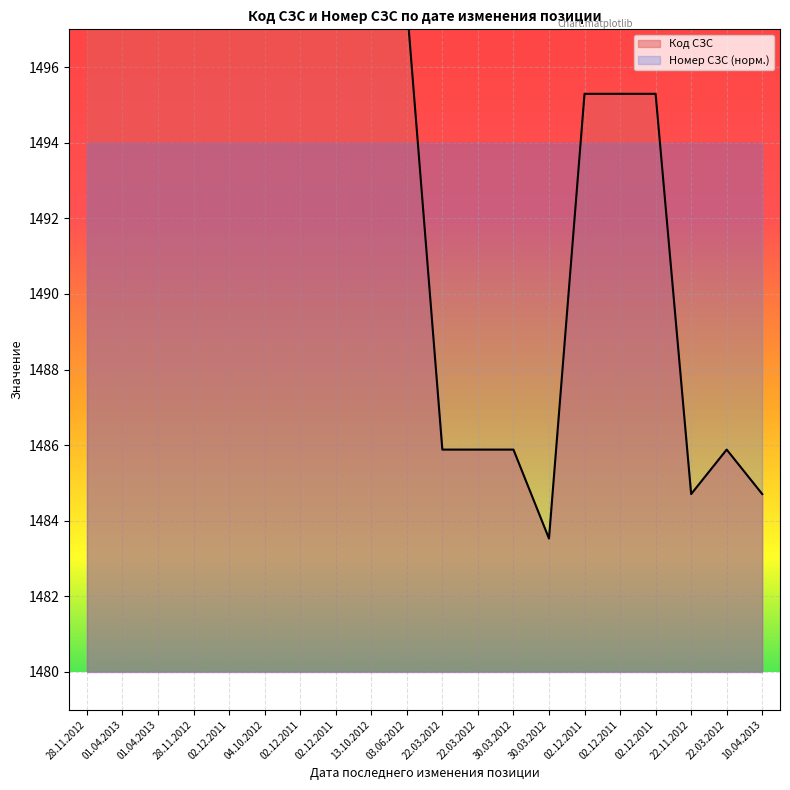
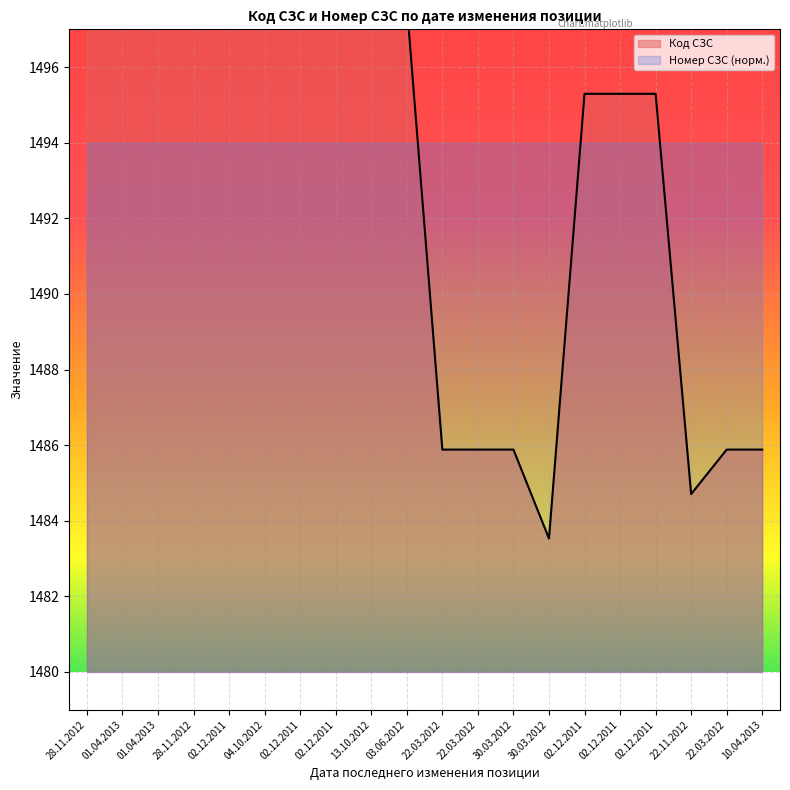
  {
    "Код СЗС": {
      "22.11.2012": 1484.7,
-     "10.04.2013": 1484.7
+     "10.04.2013": 1485.9
    },
    "Номер СЗС (норм.)": {
      "04.10.2012": 1494.0,
      "13.10.2012": 1494.0,
      "03.06.2012": 1494.0,
      "22.11.2012": 1494.0,
      "10.04.2013": 1494.0
    }
  }
